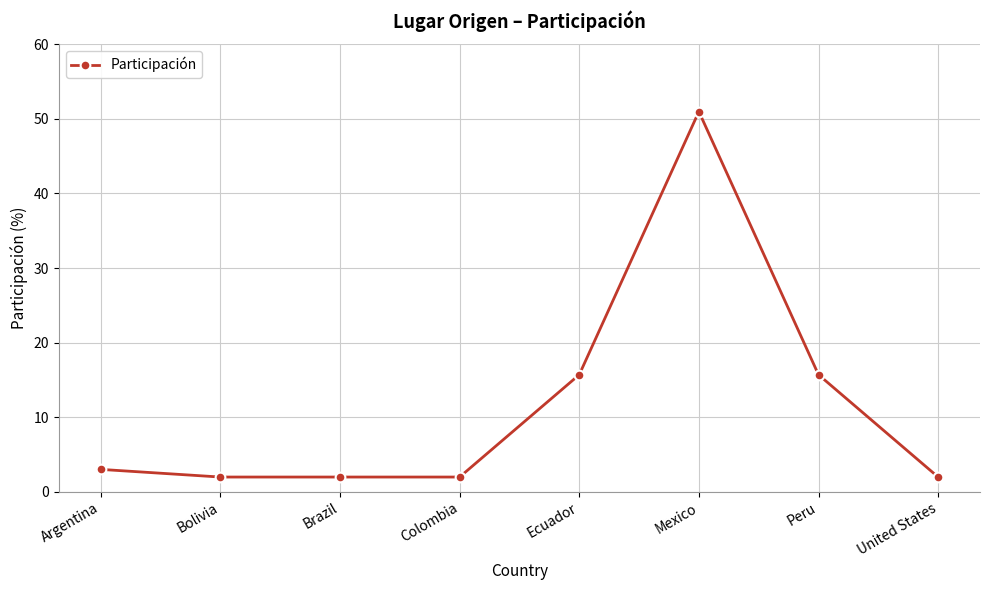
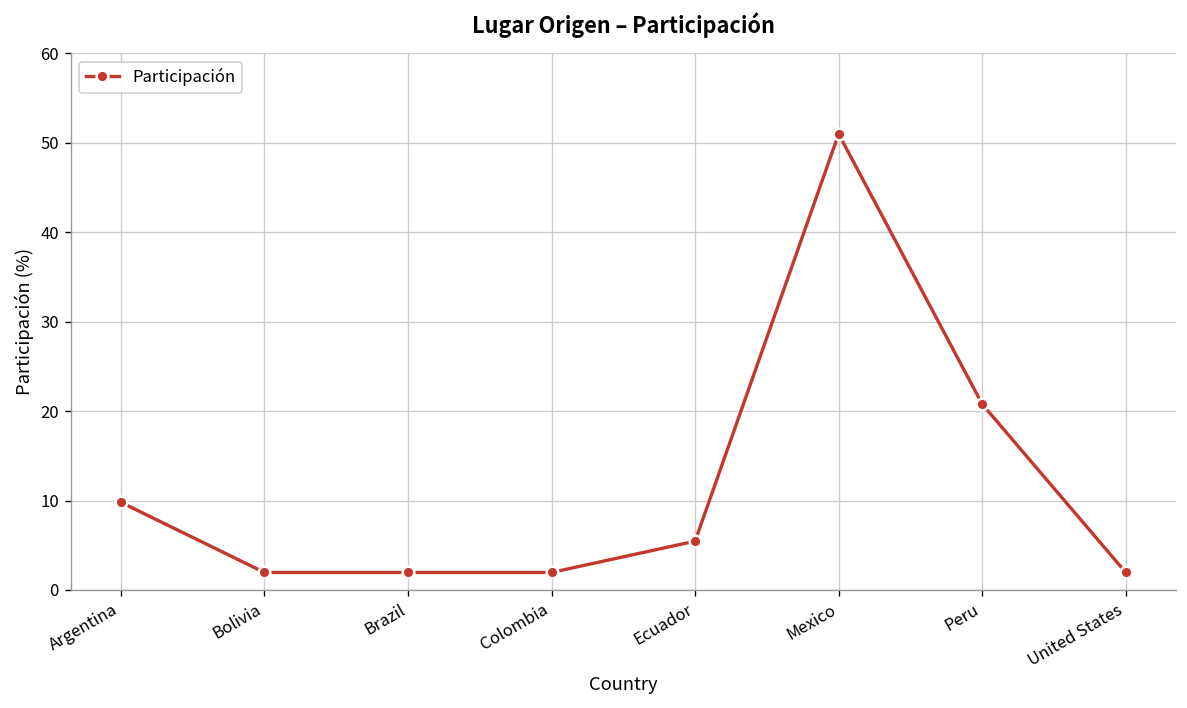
  {
-   "Argentina": 3,
+   "Argentina": 10,
    "Bolivia": 2,
    "Brazil": 2,
    "Colombia": 2,
-   "Ecuador": 16,
+   "Ecuador": 5,
    "Mexico": 51,
-   "Peru": 16,
+   "Peru": 21,
    "United States": 2
  }
